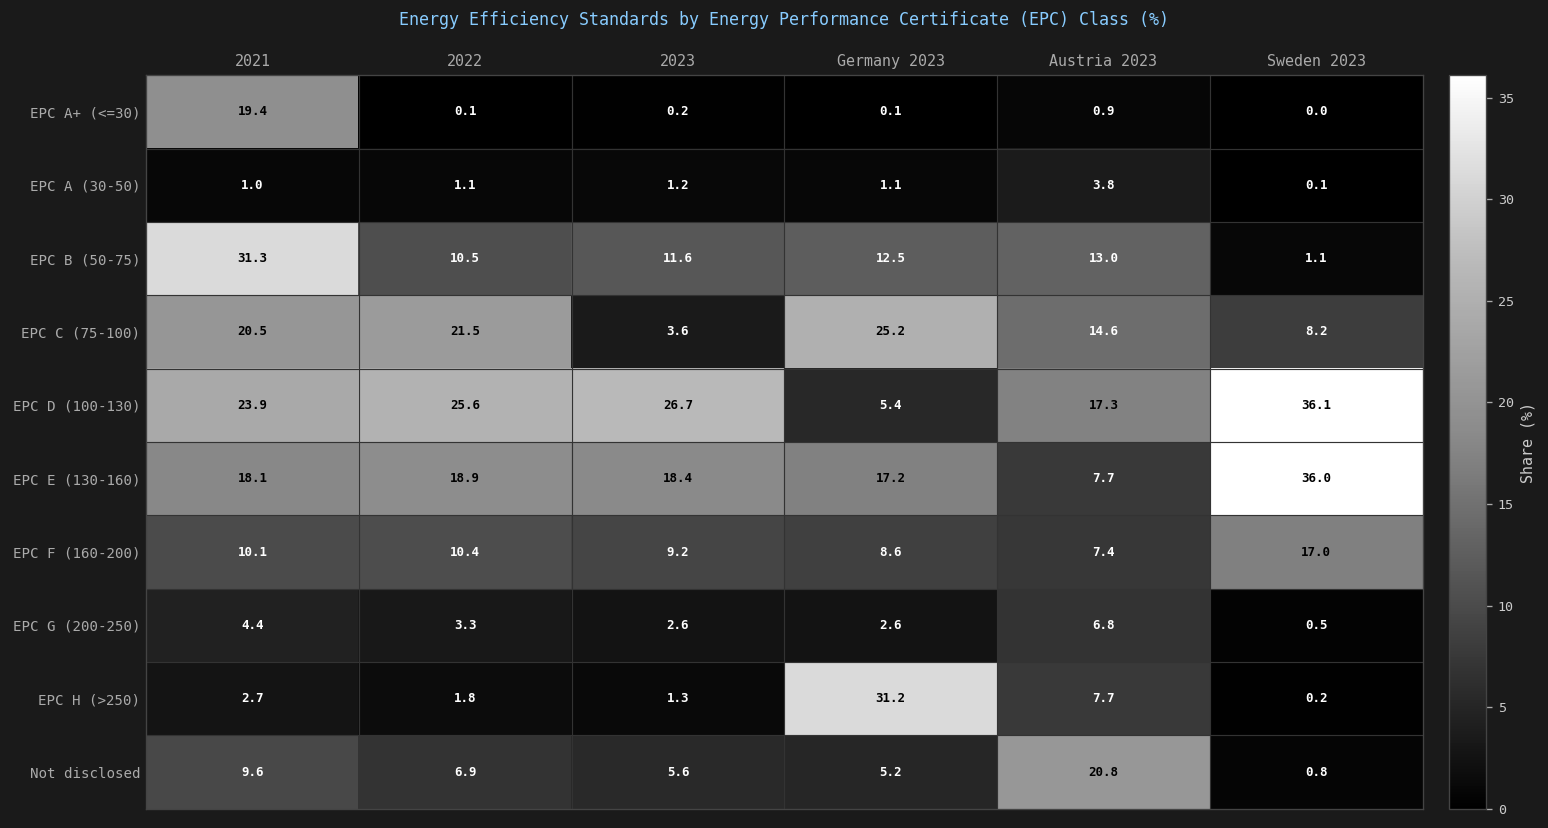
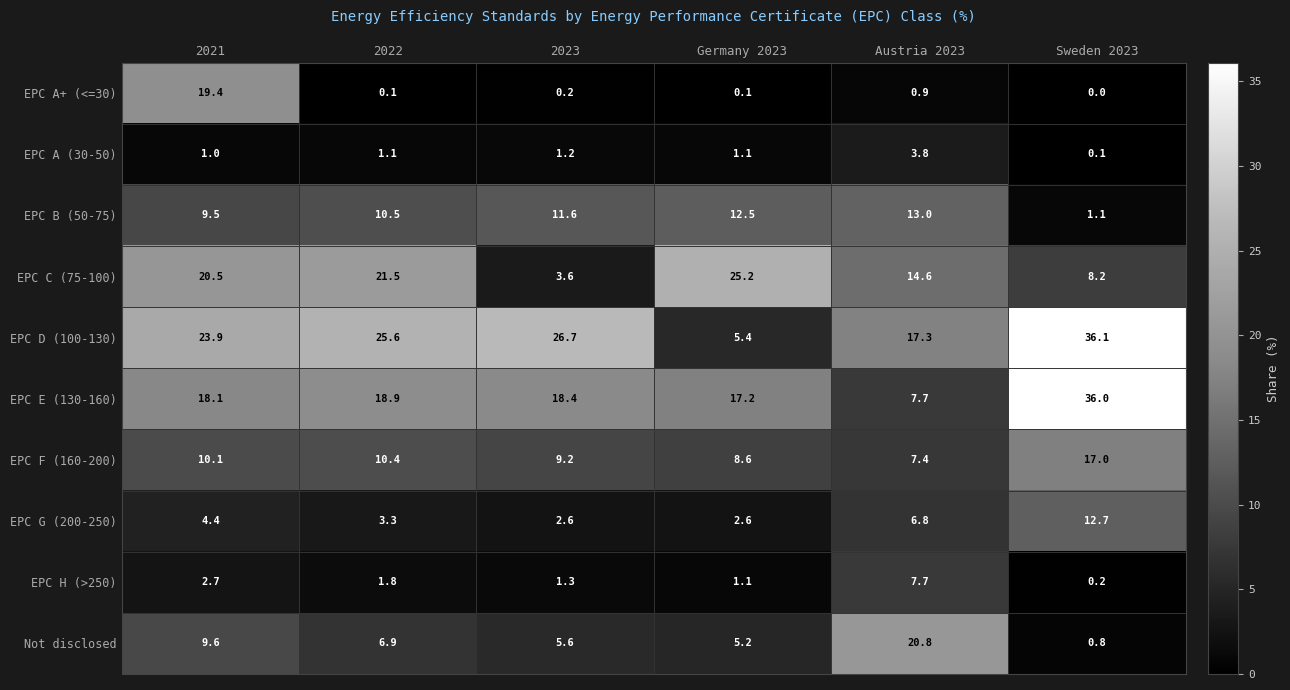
  {
    "EPC A+ (<=30)": {
      "2021": 19.4,
      "2022": 0.1,
      "2023": 0.2,
      "Germany 2023": 0.1,
      "Austria 2023": 0.9,
      "Sweden 2023": 0.0
    },
    "EPC A (30-50)": {
      "2021": 1.0,
      "2022": 1.1,
      "2023": 1.2,
      "Germany 2023": 1.1,
      "Austria 2023": 3.8,
      "Sweden 2023": 0.1
    },
    "EPC B (50-75)": {
-     "2021": 31.3,
+     "2021": 9.5,
      "2022": 10.5,
      "2023": 11.6,
      "Germany 2023": 12.5,
      "Austria 2023": 13.0,
      "Sweden 2023": 1.1
    },
    "EPC C (75-100)": {
      "2021": 20.5,
      "2022": 21.5,
      "2023": 3.6,
      "Germany 2023": 25.2,
      "Austria 2023": 14.6,
      "Sweden 2023": 8.2
    },
    "EPC D (100-130)": {
      "2021": 23.9,
      "2022": 25.6,
      "2023": 26.7,
      "Germany 2023": 5.4,
      "Austria 2023": 17.3,
      "Sweden 2023": 36.1
    },
    "EPC E (130-160)": {
      "2021": 18.1,
      "2022": 18.9,
      "2023": 18.4,
      "Germany 2023": 17.2,
      "Austria 2023": 7.7,
      "Sweden 2023": 36.0
    },
    "EPC F (160-200)": {
      "2021": 10.1,
      "2022": 10.4,
      "2023": 9.2,
      "Germany 2023": 8.6,
      "Austria 2023": 7.4,
      "Sweden 2023": 17.0
    },
    "EPC G (200-250)": {
      "2021": 4.4,
      "2022": 3.3,
      "2023": 2.6,
      "Germany 2023": 2.6,
      "Austria 2023": 6.8,
-     "Sweden 2023": 0.5
+     "Sweden 2023": 12.7
    },
    "EPC H (>250)": {
      "2021": 2.7,
      "2022": 1.8,
      "2023": 1.3,
-     "Germany 2023": 31.2,
+     "Germany 2023": 1.1,
      "Austria 2023": 7.7,
      "Sweden 2023": 0.2
    },
    "Not disclosed": {
      "2021": 9.6,
      "2022": 6.9,
      "2023": 5.6,
      "Germany 2023": 5.2,
      "Austria 2023": 20.8,
      "Sweden 2023": 0.8
    }
  }
